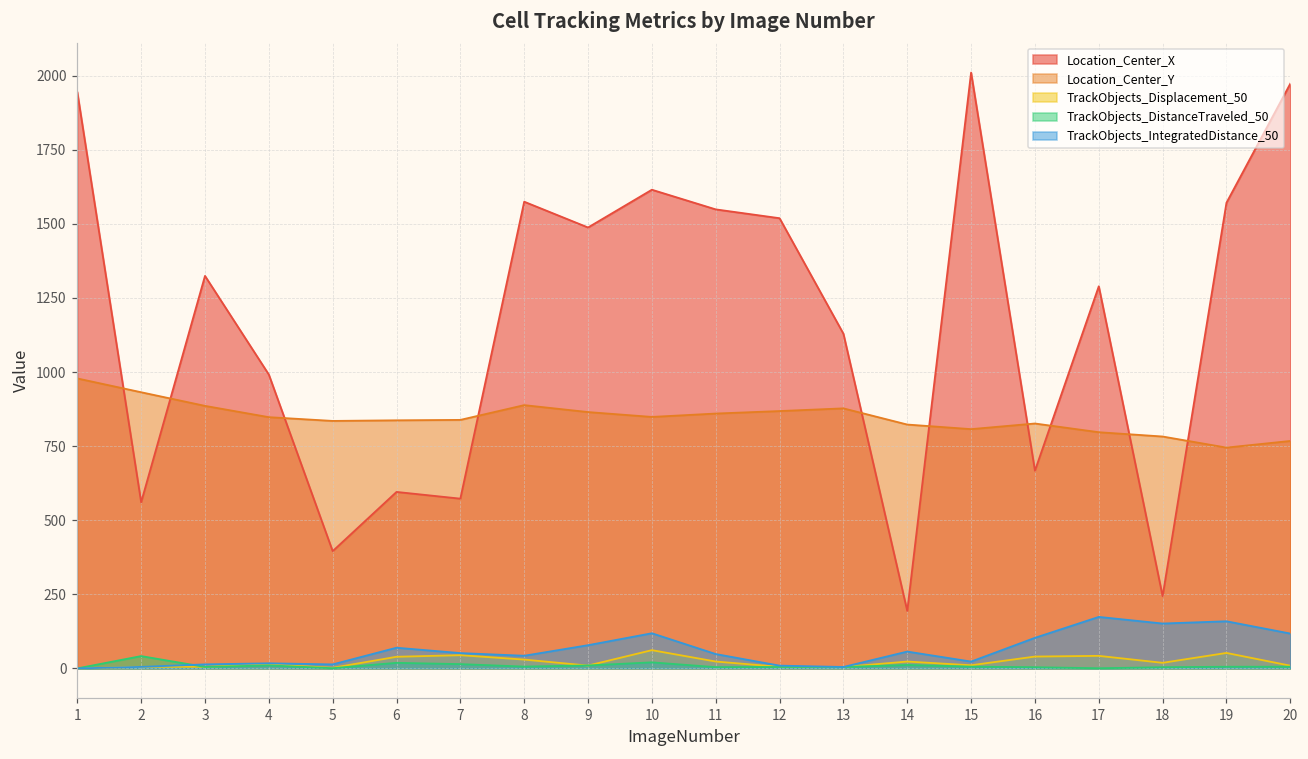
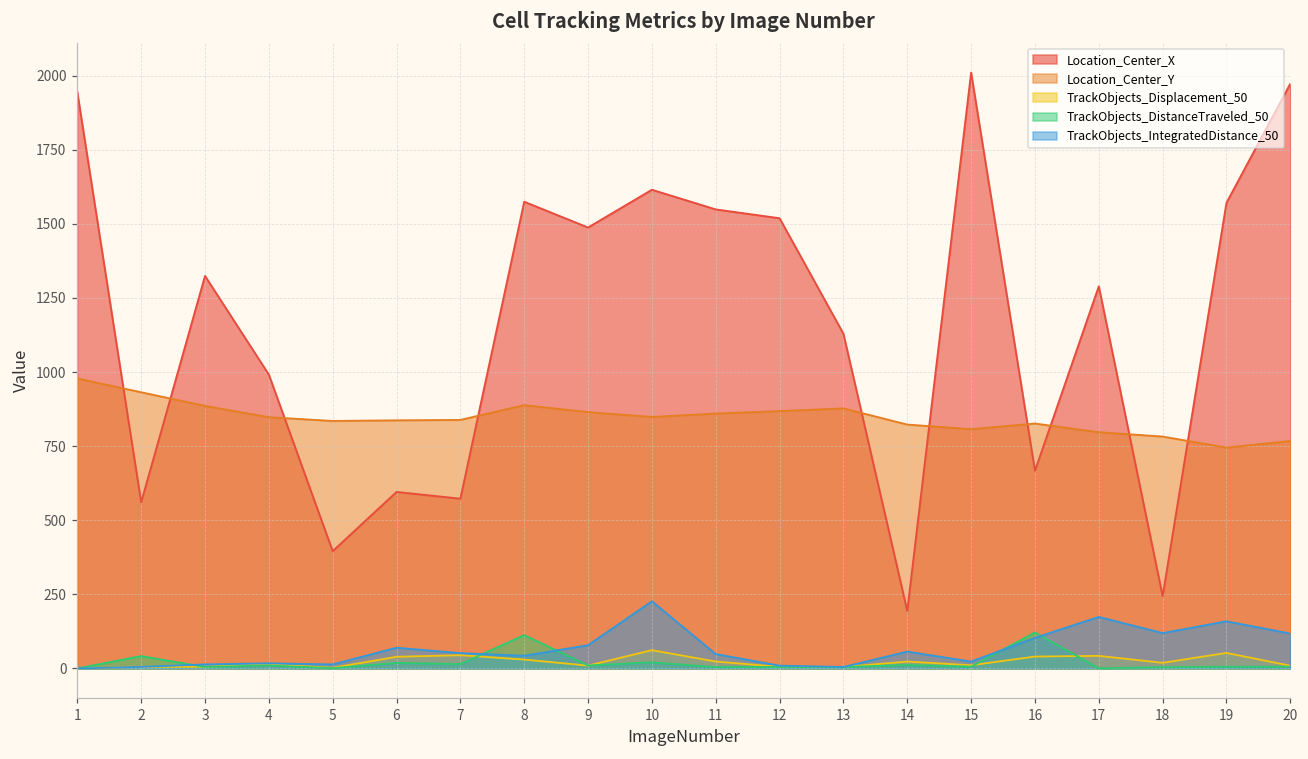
  {
    "TrackObjects_DistanceTraveled_50": {
      "2": 40,
      "6": 20,
      "7": 10,
-     "8": 10,
+     "8": 110,
      "10": 20,
      "11": 0,
      "14": 10,
-     "16": 0,
+     "16": 120,
      "17": 0,
      "18": 0,
      "19": 10
    },
    "TrackObjects_IntegratedDistance_50": {
      "5": 10,
      "6": 70,
      "8": 40,
      "9": 80,
-     "10": 120,
+     "10": 230,
      "11": 50,
      "14": 60,
      "15": 20,
      "16": 100,
      "17": 170,
-     "18": 150,
+     "18": 120,
      "19": 160,
      "20": 120
    }
  }
